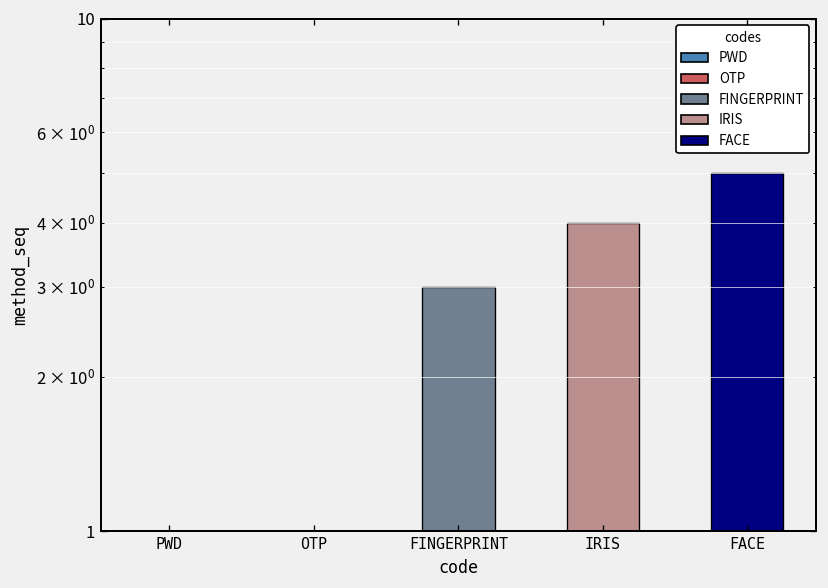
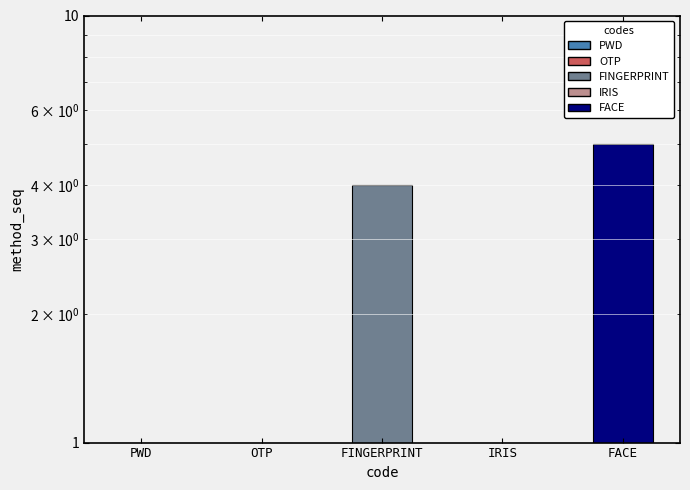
  {
    "PWD": 1,
    "OTP": 1,
-   "FINGERPRINT": 3,
-   "IRIS": 4,
+   "FINGERPRINT": 4,
+   "IRIS": 1,
    "FACE": 5
  }
